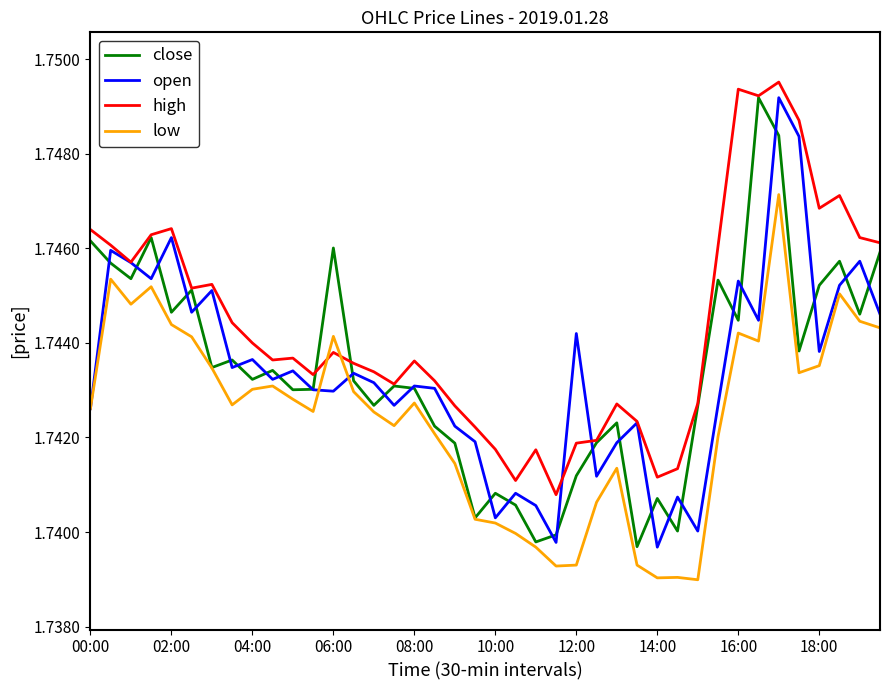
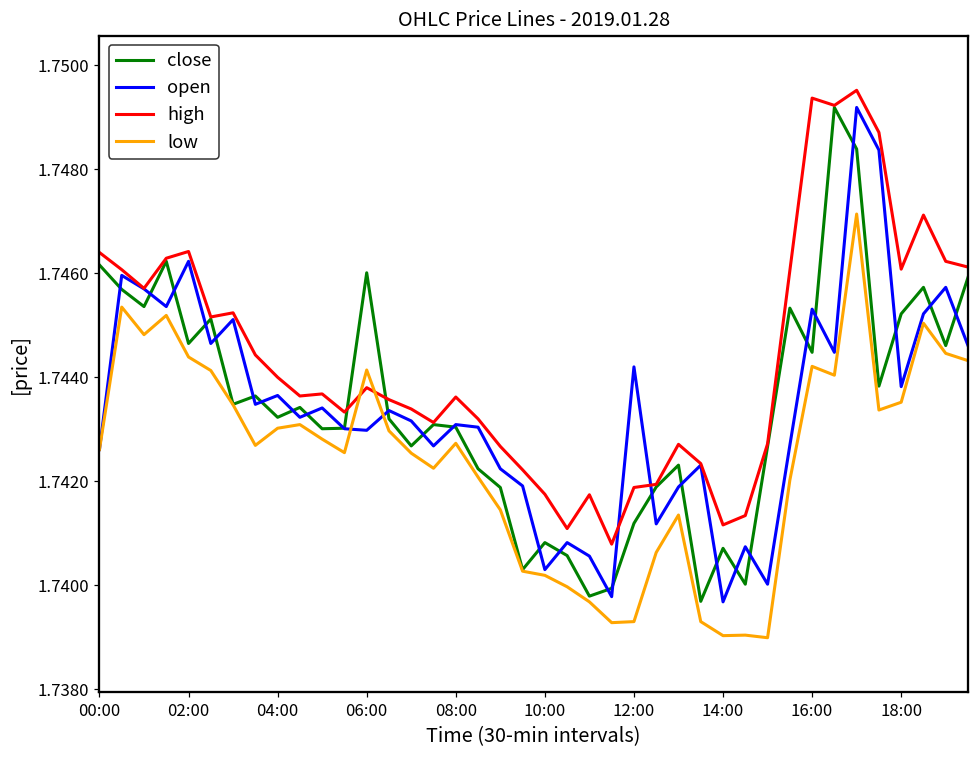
  {
    "close": {
      "00:00": 1.7462,
      "02:00": 1.7447,
      "04:00": 1.7432,
      "06:00": 1.7460,
      "10:00": 1.7408,
      "12:00": 1.7412,
      "14:00": 1.7407,
      "16:00": 1.7445,
      "18:00": 1.7452
    },
    "open": {
      "02:00": 1.7462,
      "04:00": 1.7437,
      "06:00": 1.7430,
      "10:00": 1.7403,
      "12:00": 1.7442,
      "14:00": 1.7397,
      "16:00": 1.7453,
      "18:00": 1.7438
    },
    "high": {
      "00:00": 1.7464,
      "02:00": 1.7464,
      "04:00": 1.7440,
      "06:00": 1.7438,
      "08:00": 1.7436,
      "10:00": 1.7418,
      "12:00": 1.7419,
      "14:00": 1.7412,
      "16:00": 1.7494,
-     "18:00": 1.7469
+     "18:00": 1.7461
    },
    "low": {
      "02:00": 1.7444,
      "04:00": 1.7430,
      "06:00": 1.7441,
      "08:00": 1.7427,
      "10:00": 1.7402,
      "12:00": 1.7393,
      "14:00": 1.7390,
      "16:00": 1.7442,
      "18:00": 1.7435
    }
  }
